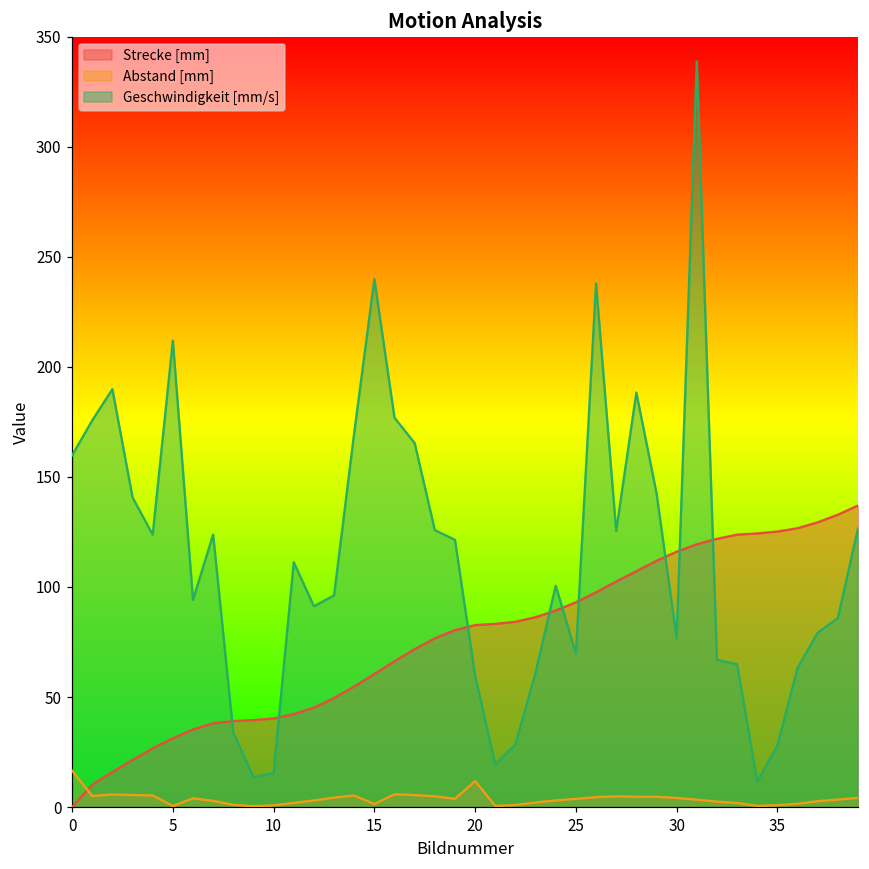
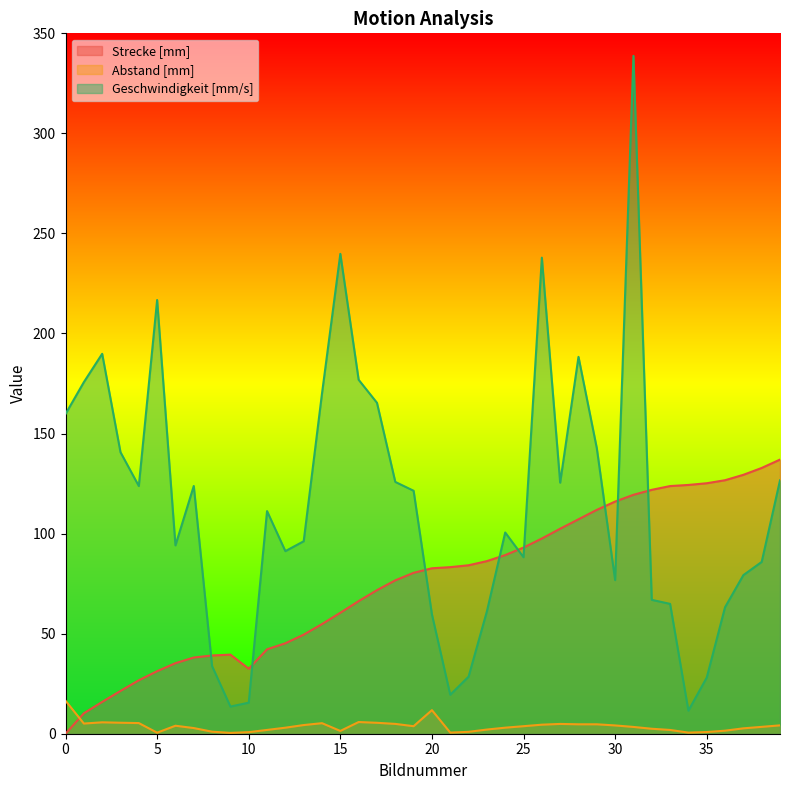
  {
    "Strecke [mm]": {
      "0": 0,
      "5": 31,
-     "10": 40,
+     "10": 32,
      "15": 60,
      "20": 83,
      "25": 93,
      "30": 116,
      "35": 125
    },
    "Abstand [mm]": {
      "0": 16,
      "5": 1,
      "10": 1,
      "15": 1,
      "20": 12,
      "25": 4,
      "30": 4,
      "35": 1
    },
    "Geschwindigkeit [mm/s]": {
      "0": 160,
-     "5": 212,
+     "5": 217,
      "10": 16,
      "15": 240,
      "20": 60,
-     "25": 70,
+     "25": 88,
      "30": 77,
      "35": 28
    }
  }
